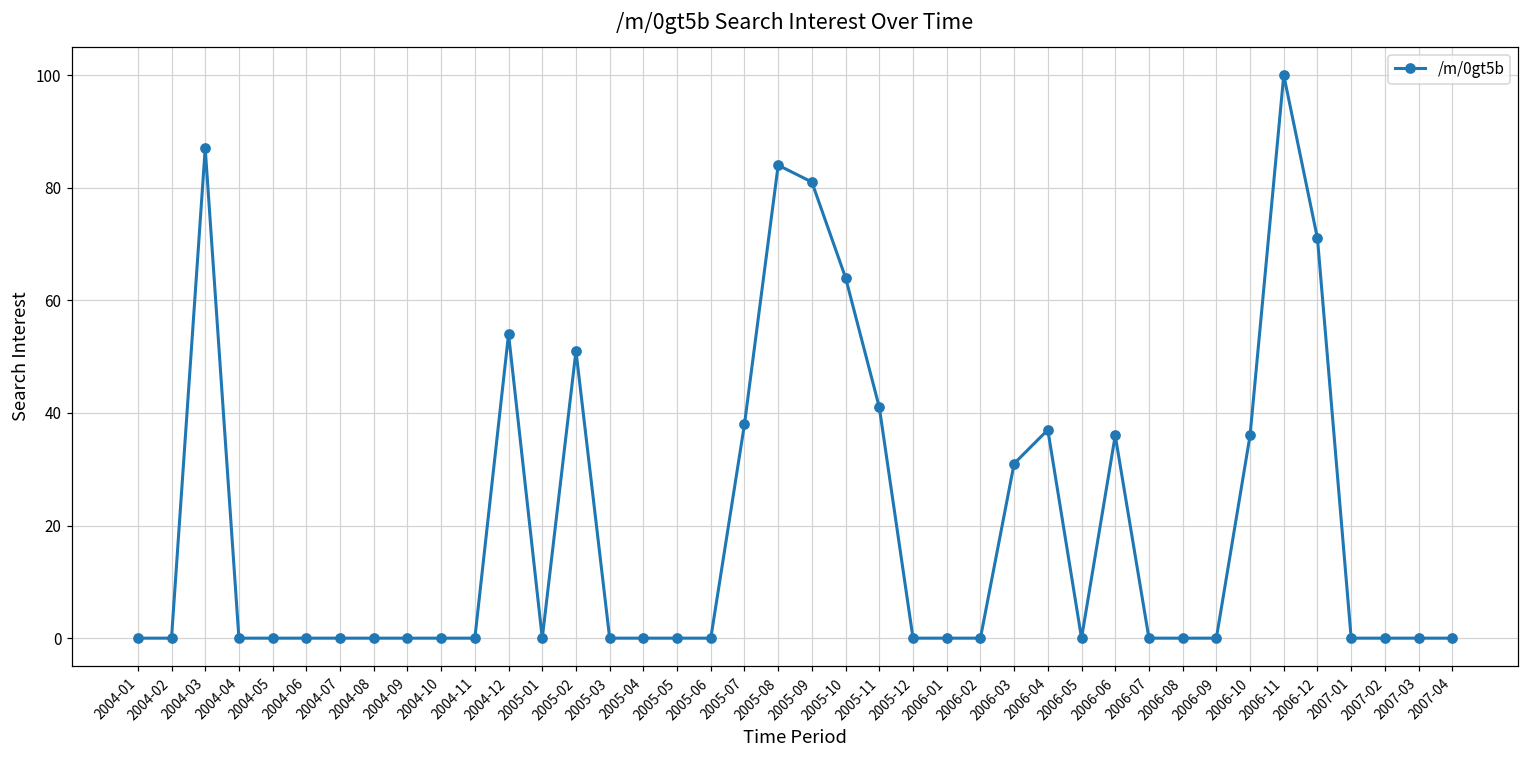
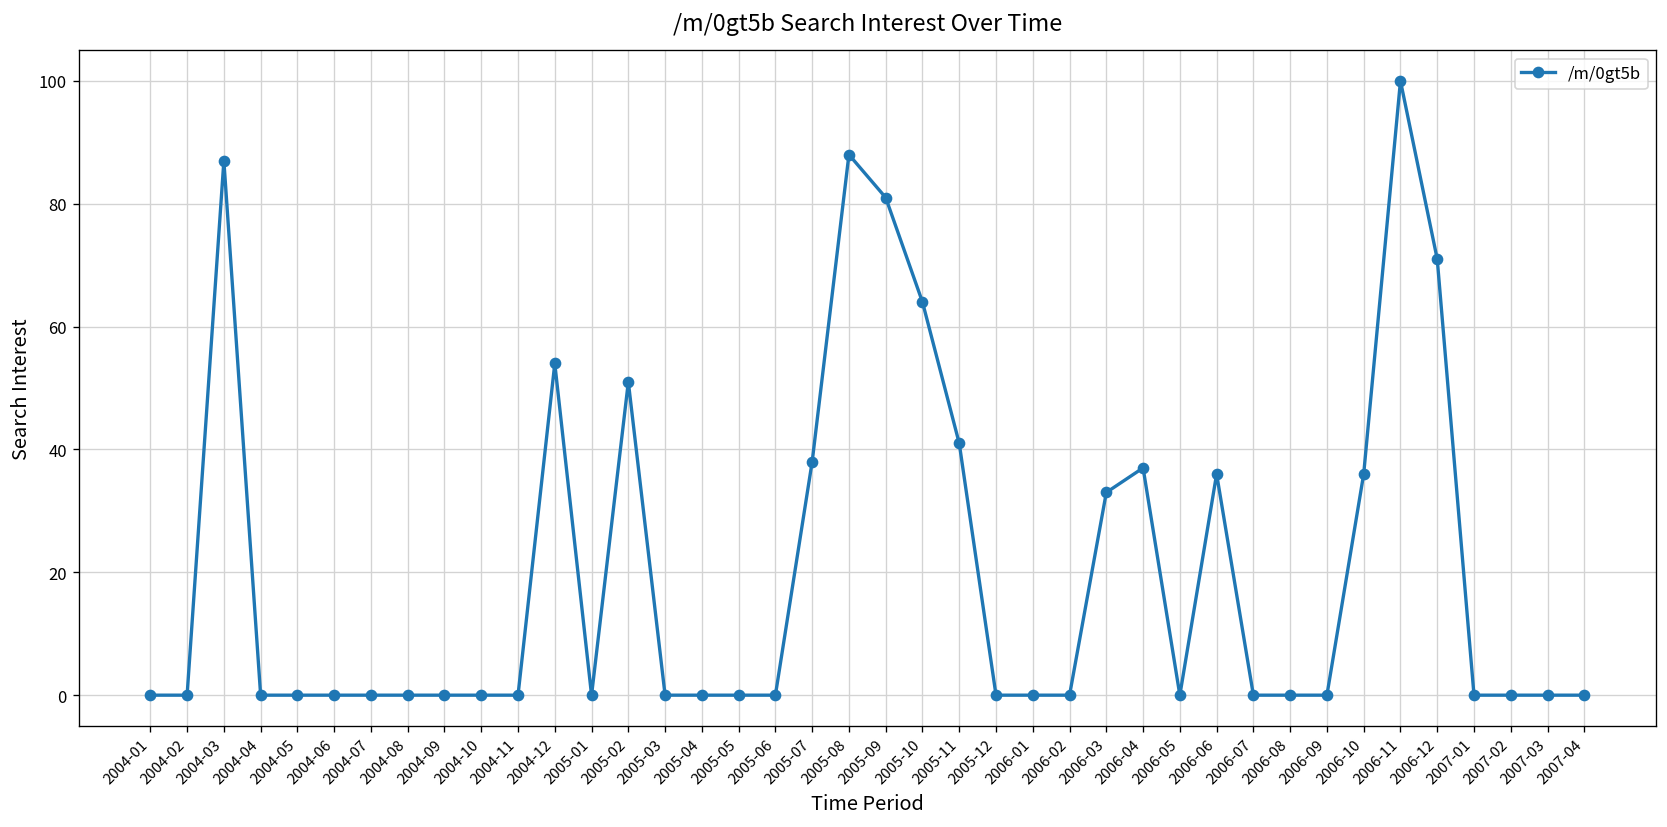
  {
    "2004-01": 0,
    "2004-02": 0,
    "2004-03": 87,
    "2004-04": 0,
    "2004-05": 0,
    "2004-06": 0,
    "2004-07": 0,
    "2004-08": 0,
    "2004-09": 0,
    "2004-10": 0,
    "2004-11": 0,
    "2004-12": 54,
    "2005-01": 0,
    "2005-02": 51,
    "2005-03": 0,
    "2005-04": 0,
    "2005-05": 0,
    "2005-06": 0,
    "2005-07": 38,
-   "2005-08": 84,
+   "2005-08": 88,
    "2005-09": 81,
    "2005-10": 64,
    "2005-11": 41,
    "2005-12": 0,
    "2006-01": 0,
    "2006-02": 0,
-   "2006-03": 31,
+   "2006-03": 33,
    "2006-04": 37,
    "2006-05": 0,
    "2006-06": 36,
    "2006-07": 0,
    "2006-08": 0,
    "2006-09": 0,
    "2006-10": 36,
    "2006-11": 100,
    "2006-12": 71,
    "2007-01": 0,
    "2007-02": 0,
    "2007-03": 0,
    "2007-04": 0
  }
